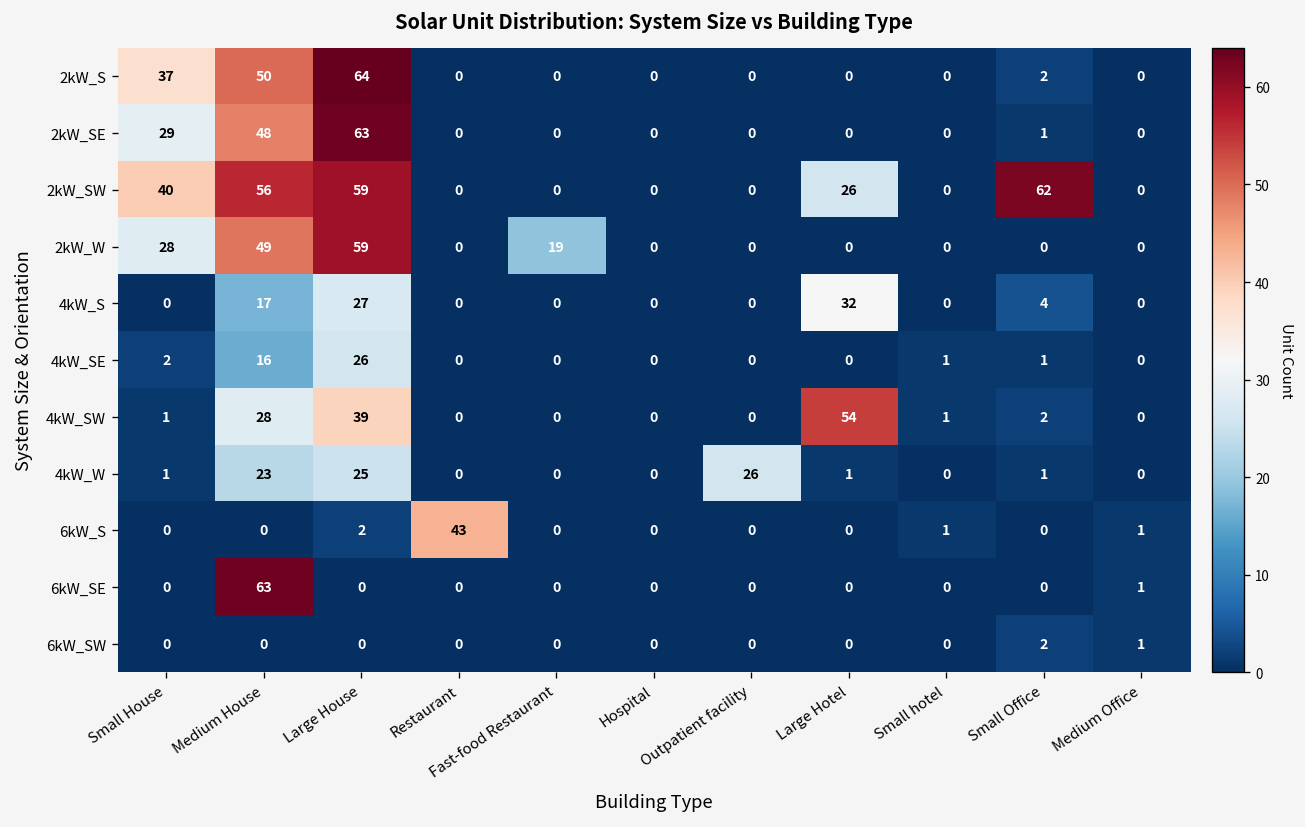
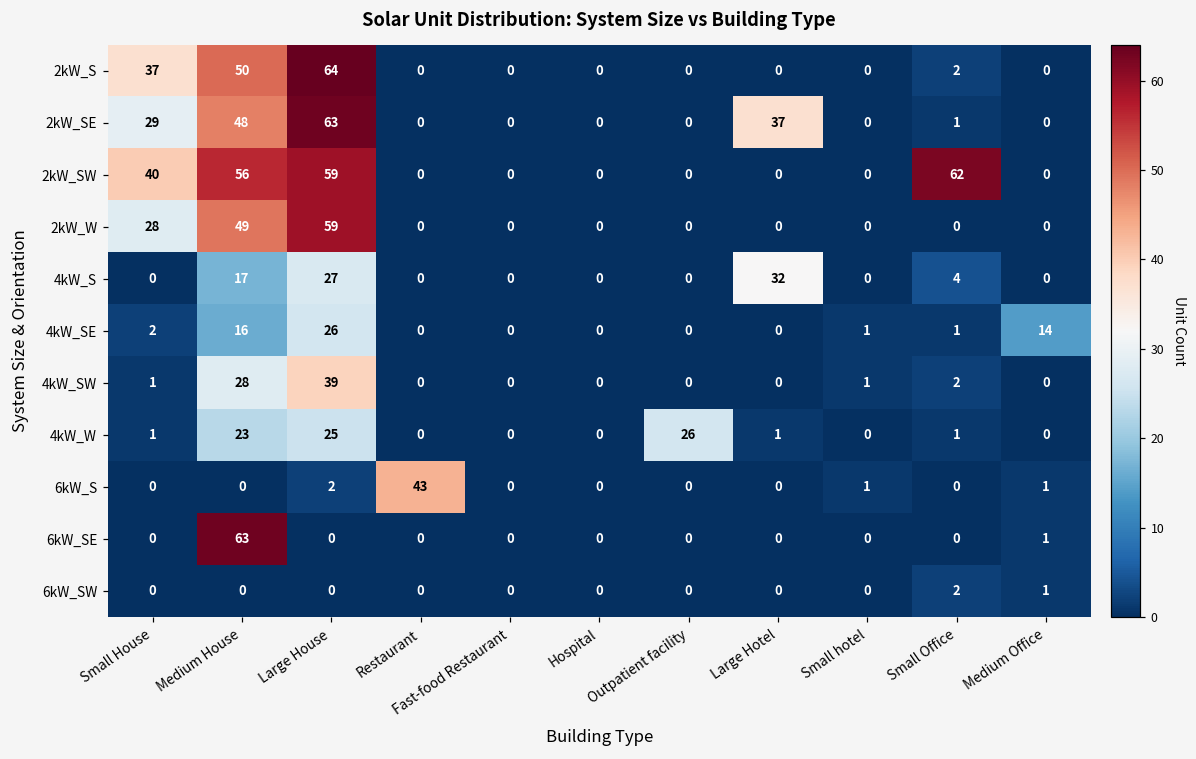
  {
    "2kW_S": {
      "Small House": 37,
      "Medium House": 50,
      "Large House": 64,
      "Restaurant": 0,
      "Fast-food Restaurant": 0,
      "Hospital": 0,
      "Outpatient facility": 0,
      "Large Hotel": 0,
      "Small hotel": 0,
      "Small Office": 2,
      "Medium Office": 0
    },
    "2kW_SE": {
      "Small House": 29,
      "Medium House": 48,
      "Large House": 63,
      "Restaurant": 0,
      "Fast-food Restaurant": 0,
      "Hospital": 0,
      "Outpatient facility": 0,
-     "Large Hotel": 0,
+     "Large Hotel": 37,
      "Small hotel": 0,
      "Small Office": 1,
      "Medium Office": 0
    },
    "2kW_SW": {
      "Small House": 40,
      "Medium House": 56,
      "Large House": 59,
      "Restaurant": 0,
      "Fast-food Restaurant": 0,
      "Hospital": 0,
      "Outpatient facility": 0,
-     "Large Hotel": 26,
+     "Large Hotel": 0,
      "Small hotel": 0,
      "Small Office": 62,
      "Medium Office": 0
    },
    "2kW_W": {
      "Small House": 28,
      "Medium House": 49,
      "Large House": 59,
      "Restaurant": 0,
-     "Fast-food Restaurant": 19,
+     "Fast-food Restaurant": 0,
      "Hospital": 0,
      "Outpatient facility": 0,
      "Large Hotel": 0,
      "Small hotel": 0,
      "Small Office": 0,
      "Medium Office": 0
    },
    "4kW_S": {
      "Small House": 0,
      "Medium House": 17,
      "Large House": 27,
      "Restaurant": 0,
      "Fast-food Restaurant": 0,
      "Hospital": 0,
      "Outpatient facility": 0,
      "Large Hotel": 32,
      "Small hotel": 0,
      "Small Office": 4,
      "Medium Office": 0
    },
    "4kW_SE": {
      "Small House": 2,
      "Medium House": 16,
      "Large House": 26,
      "Restaurant": 0,
      "Fast-food Restaurant": 0,
      "Hospital": 0,
      "Outpatient facility": 0,
      "Large Hotel": 0,
      "Small hotel": 1,
      "Small Office": 1,
-     "Medium Office": 0
+     "Medium Office": 14
    },
    "4kW_SW": {
      "Small House": 1,
      "Medium House": 28,
      "Large House": 39,
      "Restaurant": 0,
      "Fast-food Restaurant": 0,
      "Hospital": 0,
      "Outpatient facility": 0,
-     "Large Hotel": 54,
+     "Large Hotel": 0,
      "Small hotel": 1,
      "Small Office": 2,
      "Medium Office": 0
    },
    "4kW_W": {
      "Small House": 1,
      "Medium House": 23,
      "Large House": 25,
      "Restaurant": 0,
      "Fast-food Restaurant": 0,
      "Hospital": 0,
      "Outpatient facility": 26,
      "Large Hotel": 1,
      "Small hotel": 0,
      "Small Office": 1,
      "Medium Office": 0
    },
    "6kW_S": {
      "Small House": 0,
      "Medium House": 0,
      "Large House": 2,
      "Restaurant": 43,
      "Fast-food Restaurant": 0,
      "Hospital": 0,
      "Outpatient facility": 0,
      "Large Hotel": 0,
      "Small hotel": 1,
      "Small Office": 0,
      "Medium Office": 1
    },
    "6kW_SE": {
      "Small House": 0,
      "Medium House": 63,
      "Large House": 0,
      "Restaurant": 0,
      "Fast-food Restaurant": 0,
      "Hospital": 0,
      "Outpatient facility": 0,
      "Large Hotel": 0,
      "Small hotel": 0,
      "Small Office": 0,
      "Medium Office": 1
    },
    "6kW_SW": {
      "Small House": 0,
      "Medium House": 0,
      "Large House": 0,
      "Restaurant": 0,
      "Fast-food Restaurant": 0,
      "Hospital": 0,
      "Outpatient facility": 0,
      "Large Hotel": 0,
      "Small hotel": 0,
      "Small Office": 2,
      "Medium Office": 1
    }
  }
